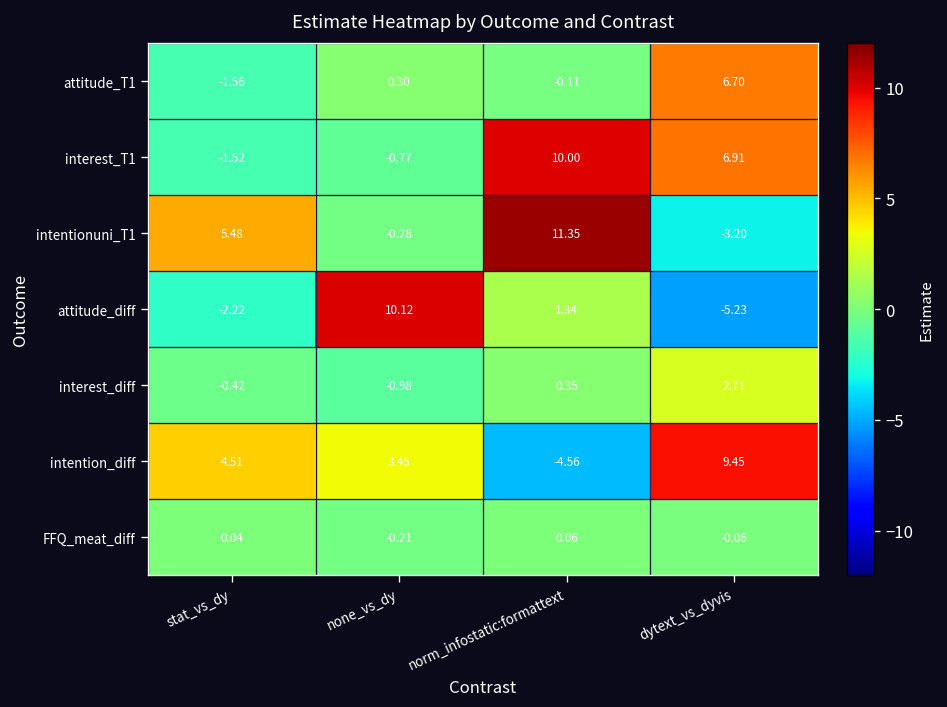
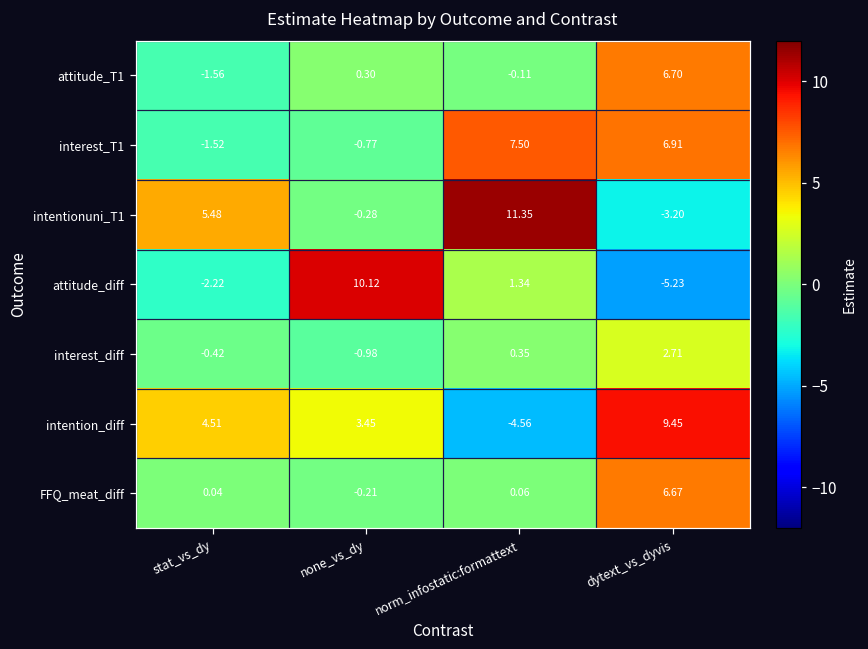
  {
    "interest_T1": {
-     "norm_infostatic:formattext": 10.00
+     "norm_infostatic:formattext": 7.50
    },
    "FFQ_meat_diff": {
-     "dytext_vs_dyvis": -0.06
+     "dytext_vs_dyvis": 6.67
    }
  }
